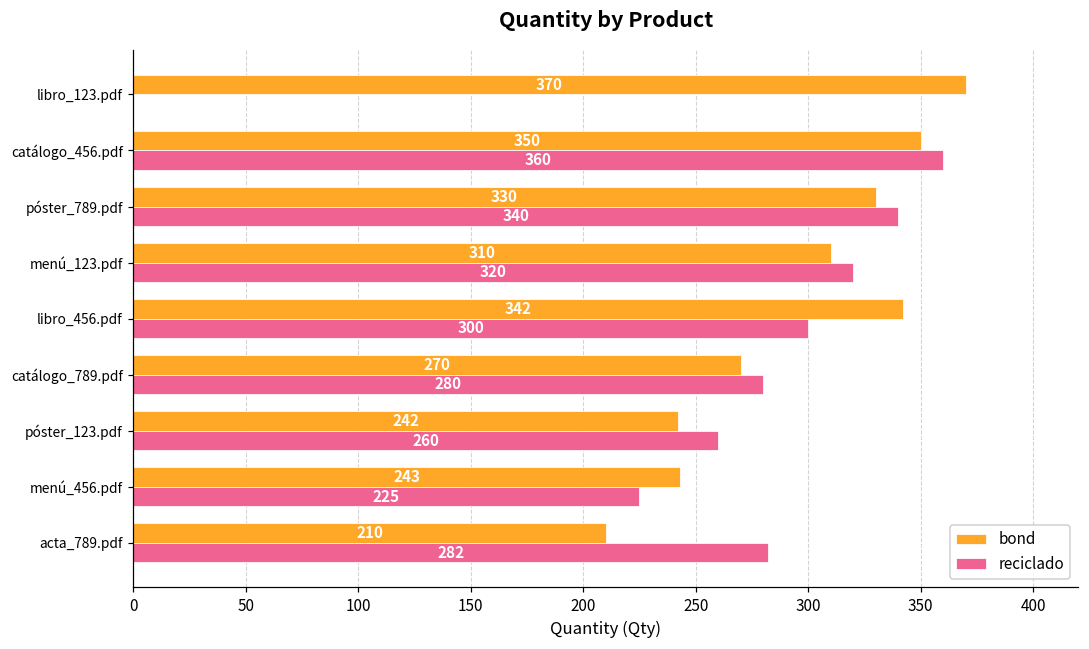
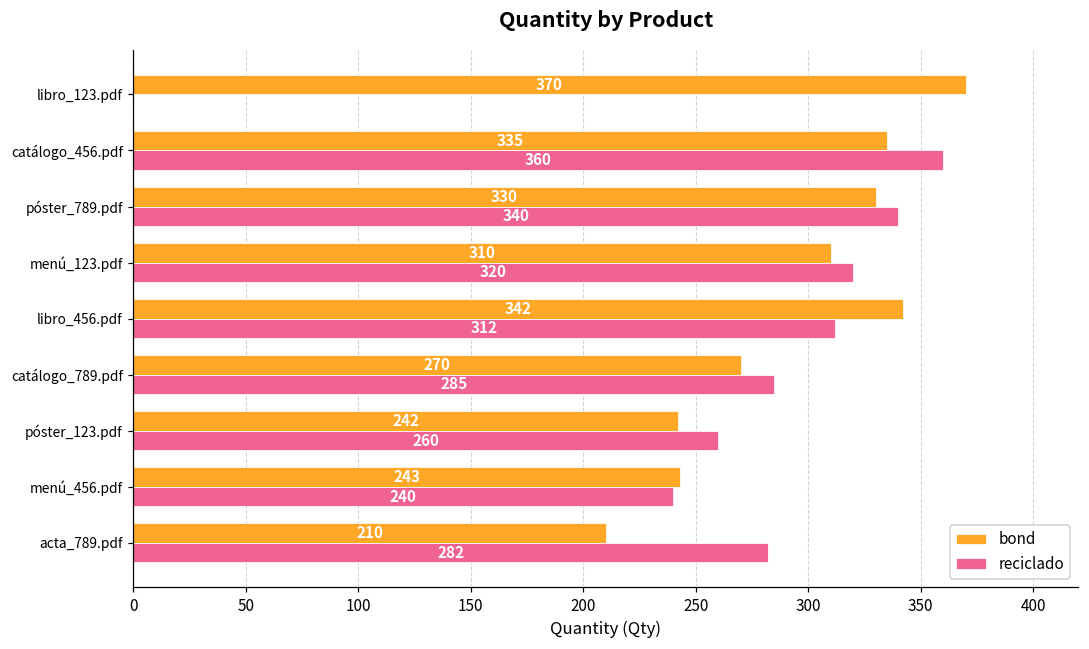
  {
    "bond": {
      "libro_123.pdf": 370,
-     "catálogo_456.pdf": 350,
+     "catálogo_456.pdf": 335,
      "póster_789.pdf": 330,
      "menú_123.pdf": 310,
      "libro_456.pdf": 342,
      "catálogo_789.pdf": 270,
      "póster_123.pdf": 242,
      "menú_456.pdf": 243,
      "acta_789.pdf": 210
    },
    "reciclado": {
      "catálogo_456.pdf": 360,
      "póster_789.pdf": 340,
      "menú_123.pdf": 320,
-     "libro_456.pdf": 300,
-     "catálogo_789.pdf": 280,
+     "libro_456.pdf": 312,
+     "catálogo_789.pdf": 285,
      "póster_123.pdf": 260,
-     "menú_456.pdf": 225,
+     "menú_456.pdf": 240,
      "acta_789.pdf": 282
    }
  }
